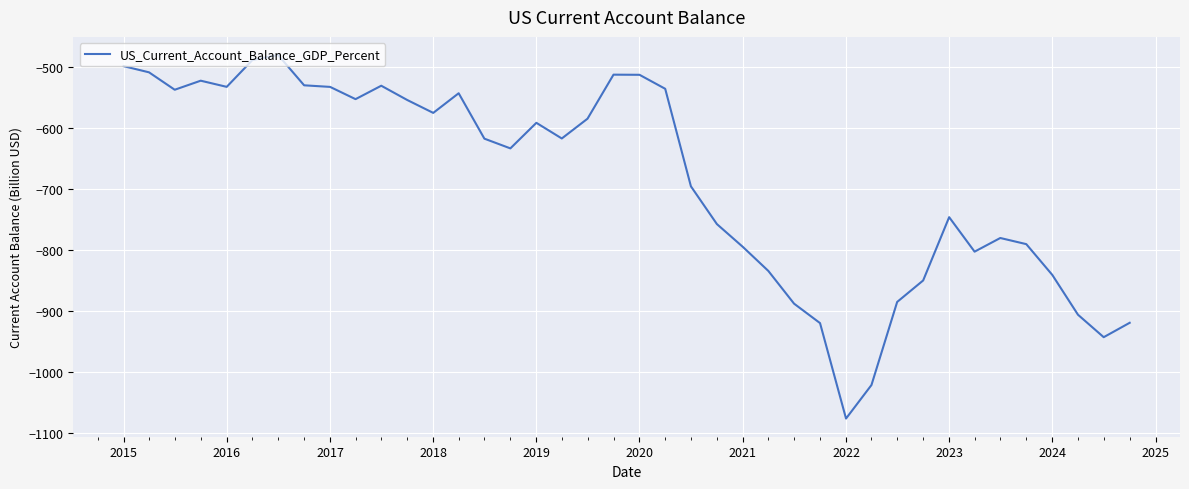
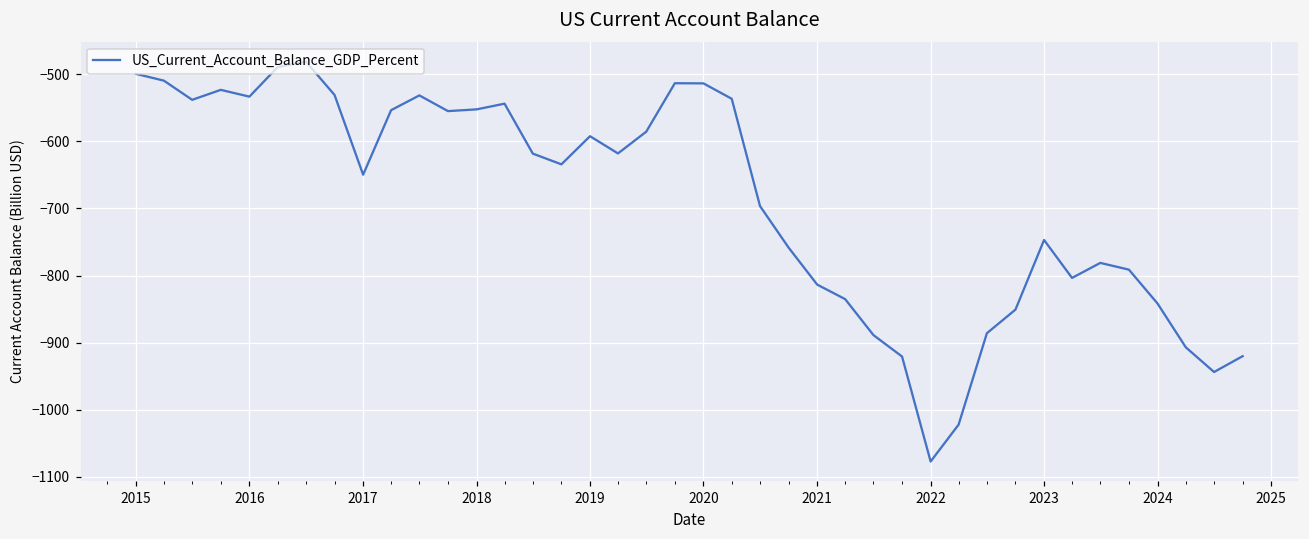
  {
    "2016": -530,
-   "2017": -530,
-   "2018": -580,
+   "2017": -650,
+   "2018": -550,
    "2019": -590,
    "2020": -510,
-   "2021": -800,
+   "2021": -810,
    "2022": -1080,
    "2023": -750,
    "2024": -840
  }
